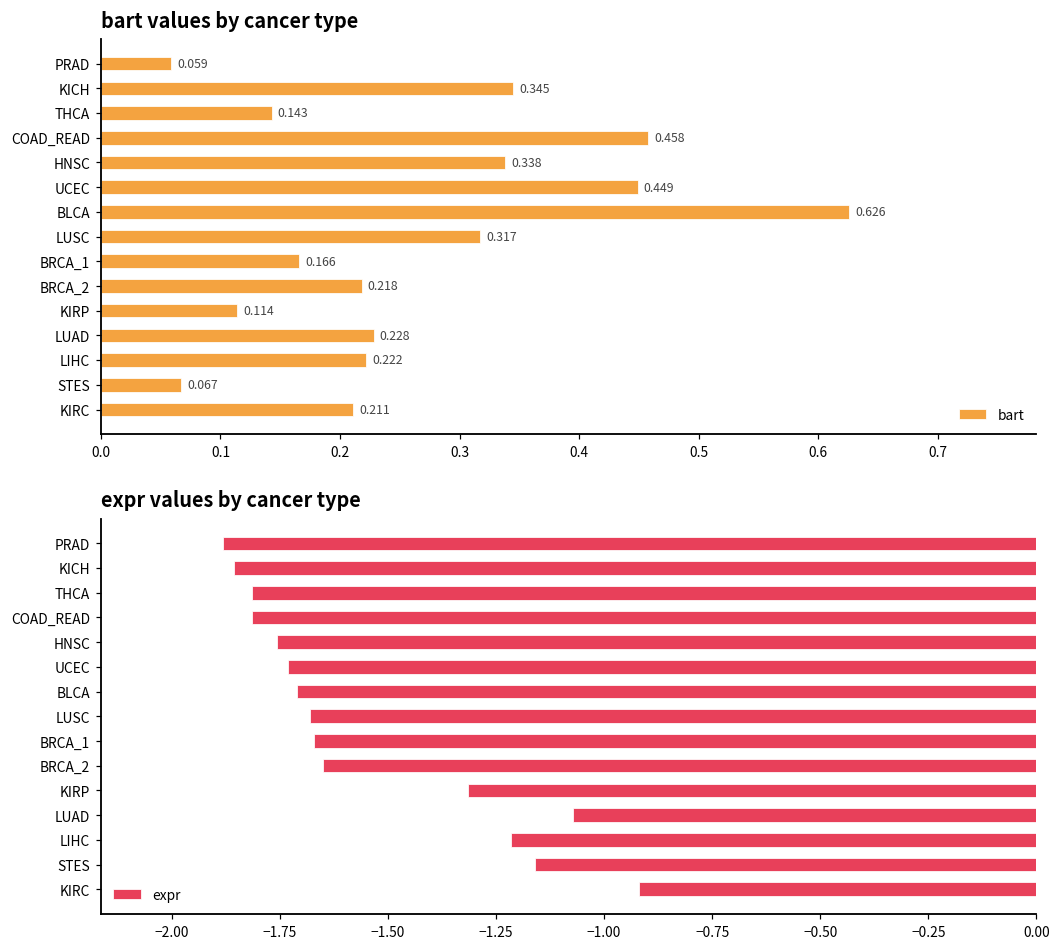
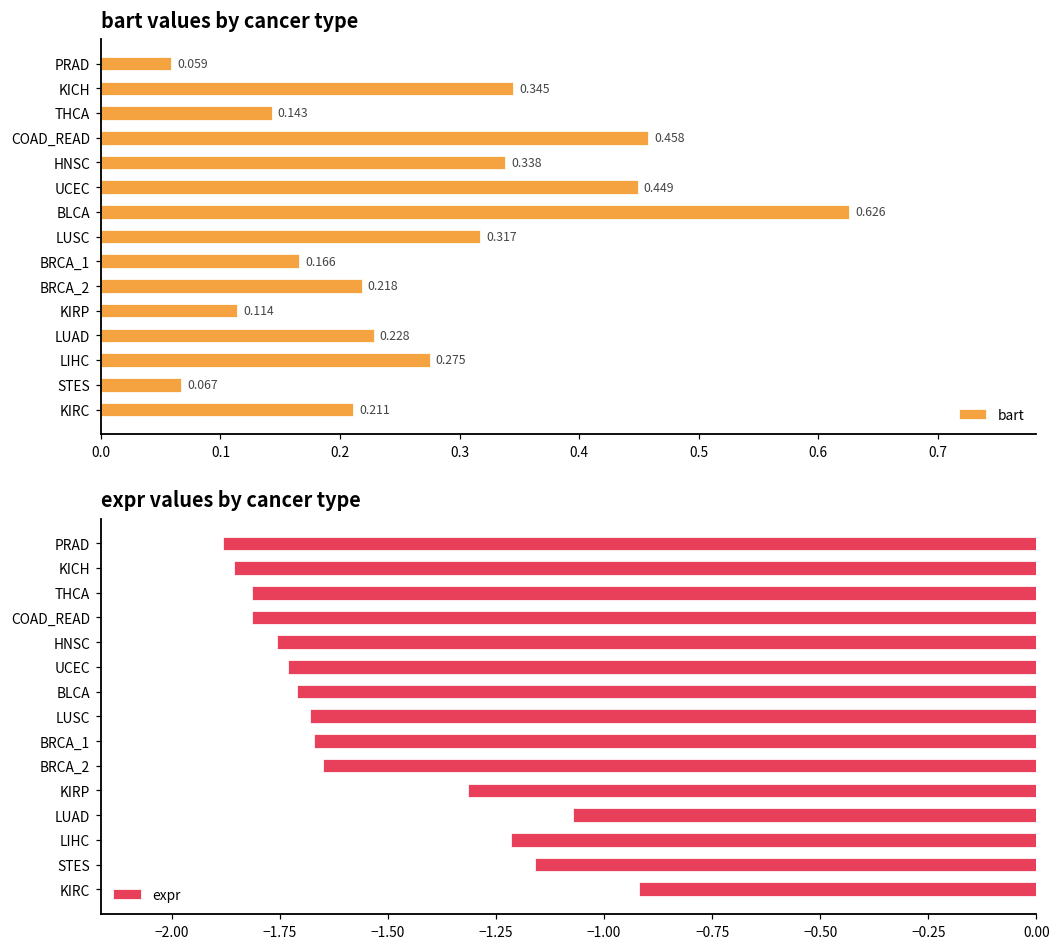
  {
    "bart values by cancer type": {
      "PRAD": 0.059,
      "KICH": 0.345,
      "THCA": 0.143,
      "COAD_READ": 0.458,
      "HNSC": 0.338,
      "UCEC": 0.449,
      "BLCA": 0.626,
      "LUSC": 0.317,
      "BRCA_1": 0.166,
      "BRCA_2": 0.218,
      "KIRP": 0.114,
      "LUAD": 0.228,
-     "LIHC": 0.222,
+     "LIHC": 0.275,
      "STES": 0.067,
      "KIRC": 0.211
    },
    "expr values by cancer type": {
      "PRAD": -1.88,
      "KICH": -1.86,
      "THCA": -1.82,
      "COAD_READ": -1.81,
      "HNSC": -1.76,
      "UCEC": -1.73,
      "BLCA": -1.71,
      "LUSC": -1.68,
      "BRCA_1": -1.67,
      "BRCA_2": -1.65,
      "KIRP": -1.32,
      "LUAD": -1.07,
      "LIHC": -1.22,
      "STES": -1.16,
      "KIRC": -0.92
    }
  }
